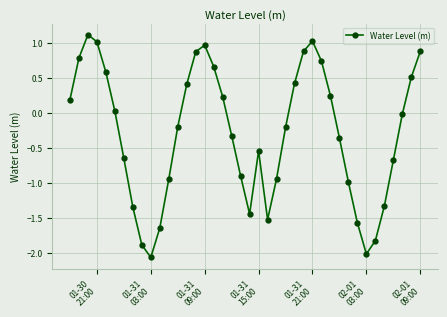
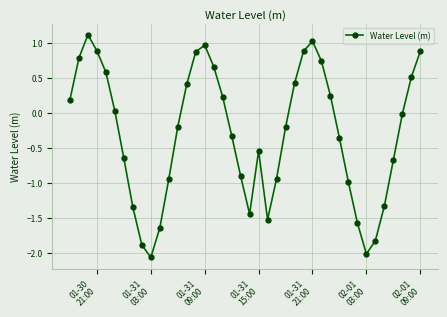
  {
-   "01-30 21:00": 1.0,
+   "01-30 21:00": 0.9,
    "01-31 03:00": -2.1,
    "01-31 09:00": 1.0,
    "01-31 15:00": -0.5,
    "01-31 21:00": 1.0,
    "02-01 03:00": -2.0,
    "02-01 09:00": 0.9
  }
